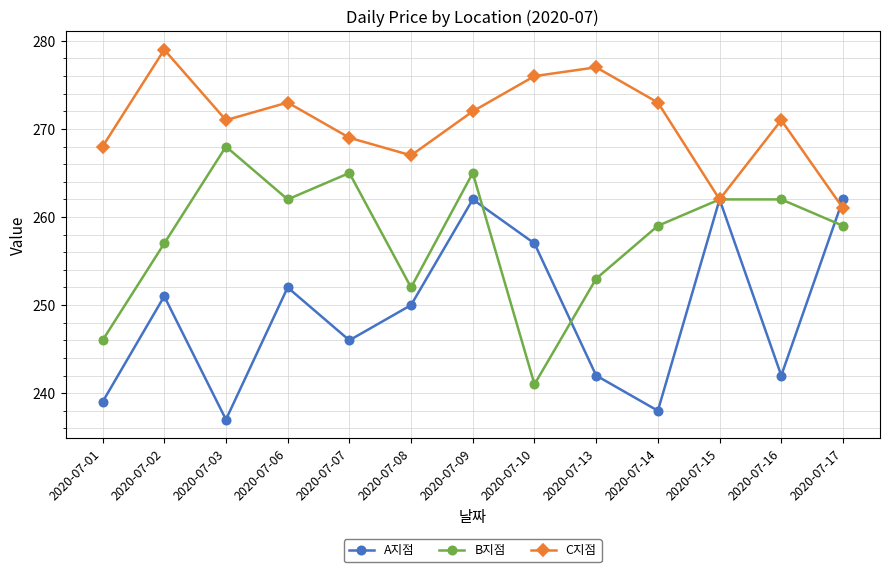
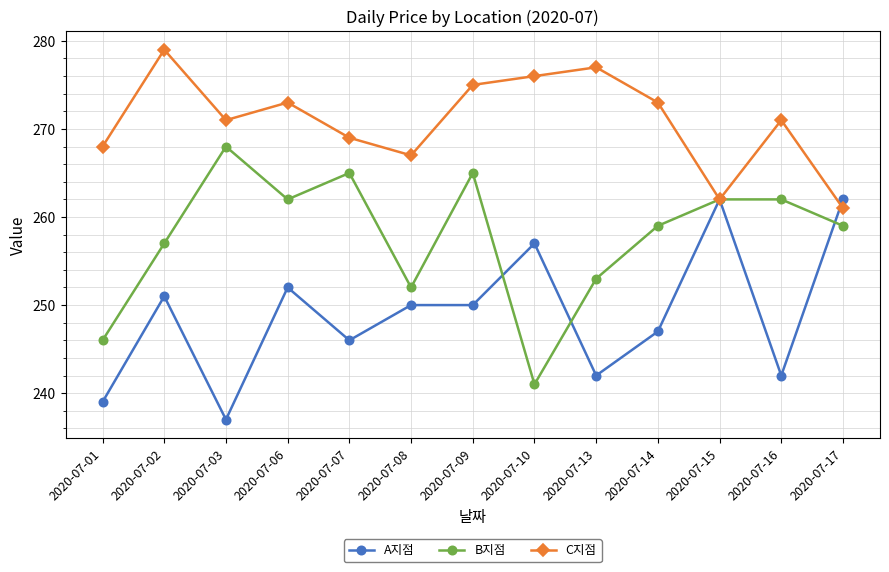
  {
    "A지점": {
      "2020-07-01": 239,
      "2020-07-02": 251,
      "2020-07-03": 237,
      "2020-07-06": 252,
      "2020-07-07": 246,
      "2020-07-08": 250,
-     "2020-07-09": 262,
+     "2020-07-09": 250,
      "2020-07-10": 257,
      "2020-07-13": 242,
-     "2020-07-14": 238,
+     "2020-07-14": 247,
      "2020-07-16": 242,
      "2020-07-17": 262
    },
    "B지점": {
      "2020-07-01": 246,
      "2020-07-02": 257,
      "2020-07-03": 268,
      "2020-07-06": 262,
      "2020-07-07": 265,
      "2020-07-08": 252,
      "2020-07-09": 265,
      "2020-07-10": 241,
      "2020-07-13": 253,
      "2020-07-14": 259,
      "2020-07-16": 262,
      "2020-07-17": 259
    },
    "C지점": {
      "2020-07-01": 268,
      "2020-07-02": 279,
      "2020-07-03": 271,
      "2020-07-06": 273,
      "2020-07-07": 269,
      "2020-07-08": 267,
-     "2020-07-09": 272,
+     "2020-07-09": 275,
      "2020-07-10": 276,
      "2020-07-13": 277,
      "2020-07-14": 273,
      "2020-07-16": 271,
      "2020-07-17": 261
    }
  }
